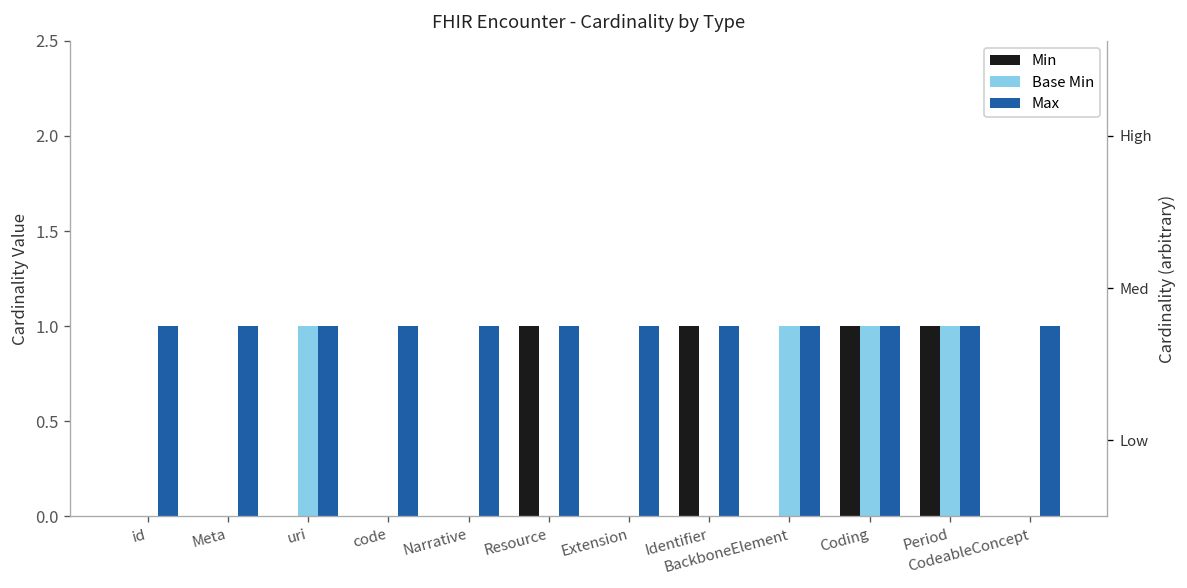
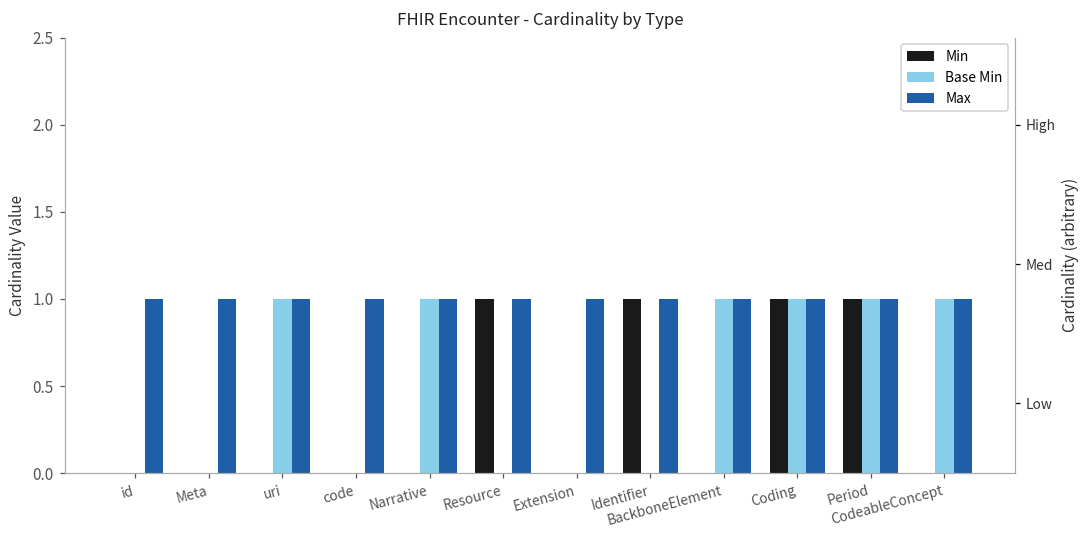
  {
    "Min": {
      "id": 0,
      "Meta": 0,
      "uri": 0,
      "code": 0,
      "Narrative": 0,
      "Resource": 1,
      "Extension": 0,
      "Identifier": 1,
      "BackboneElement": 0,
      "Coding": 1,
      "Period": 1,
      "CodeableConcept": 0
    },
    "Base Min": {
      "id": 0,
      "Meta": 0,
      "uri": 1,
      "code": 0,
-     "Narrative": 0,
+     "Narrative": 1,
      "Resource": 0,
      "Extension": 0,
      "Identifier": 0,
      "BackboneElement": 1,
      "Coding": 1,
      "Period": 1,
-     "CodeableConcept": 0
+     "CodeableConcept": 1
    },
    "Max": {
      "id": 1,
      "Meta": 1,
      "uri": 1,
      "code": 1,
      "Narrative": 1,
      "Resource": 1,
      "Extension": 1,
      "Identifier": 1,
      "BackboneElement": 1,
      "Coding": 1,
      "Period": 1,
      "CodeableConcept": 1
    }
  }
